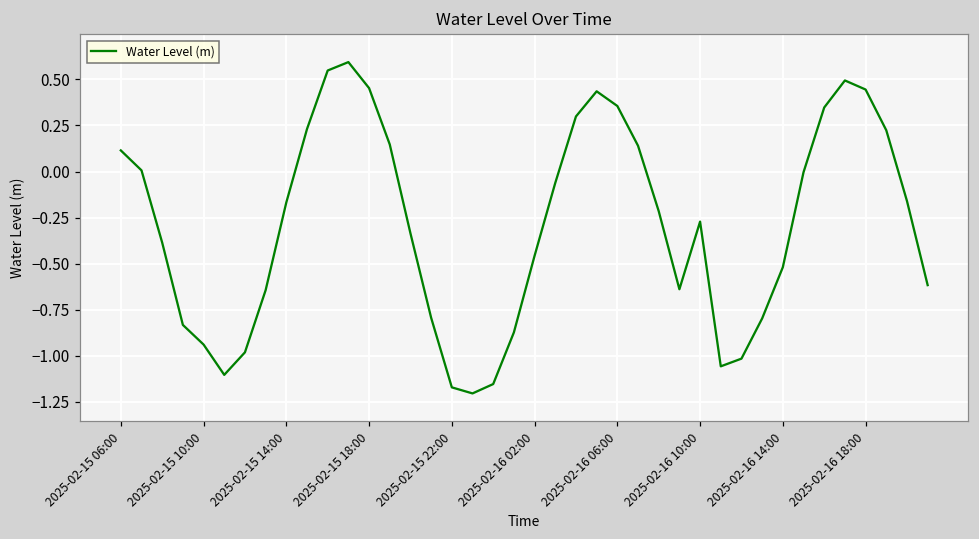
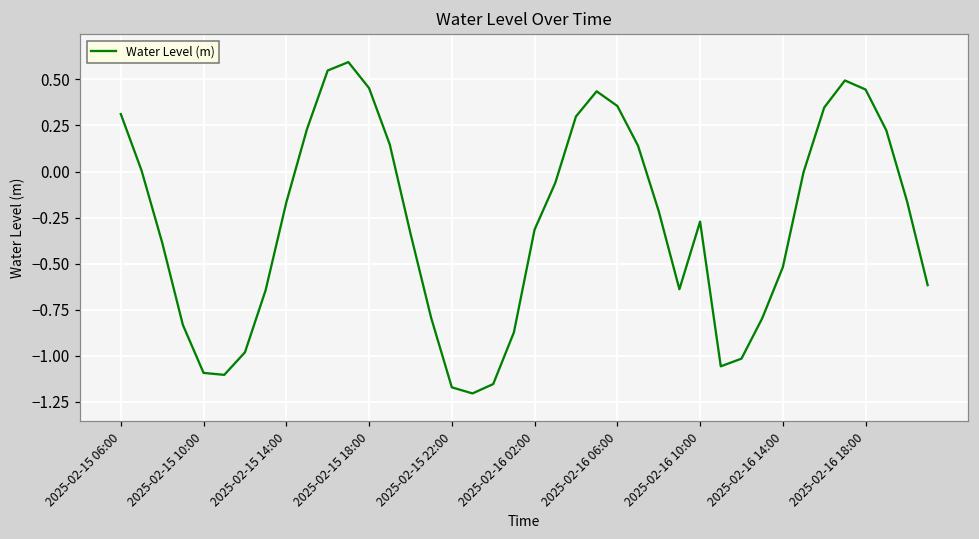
  {
-   "2025-02-15 06:00": 0.11,
-   "2025-02-15 10:00": -0.94,
+   "2025-02-15 06:00": 0.31,
+   "2025-02-15 10:00": -1.09,
    "2025-02-15 14:00": -0.17,
    "2025-02-15 18:00": 0.45,
    "2025-02-15 22:00": -1.17,
-   "2025-02-16 02:00": -0.46,
+   "2025-02-16 02:00": -0.32,
    "2025-02-16 06:00": 0.36,
    "2025-02-16 10:00": -0.27,
    "2025-02-16 14:00": -0.52,
    "2025-02-16 18:00": 0.45
  }
